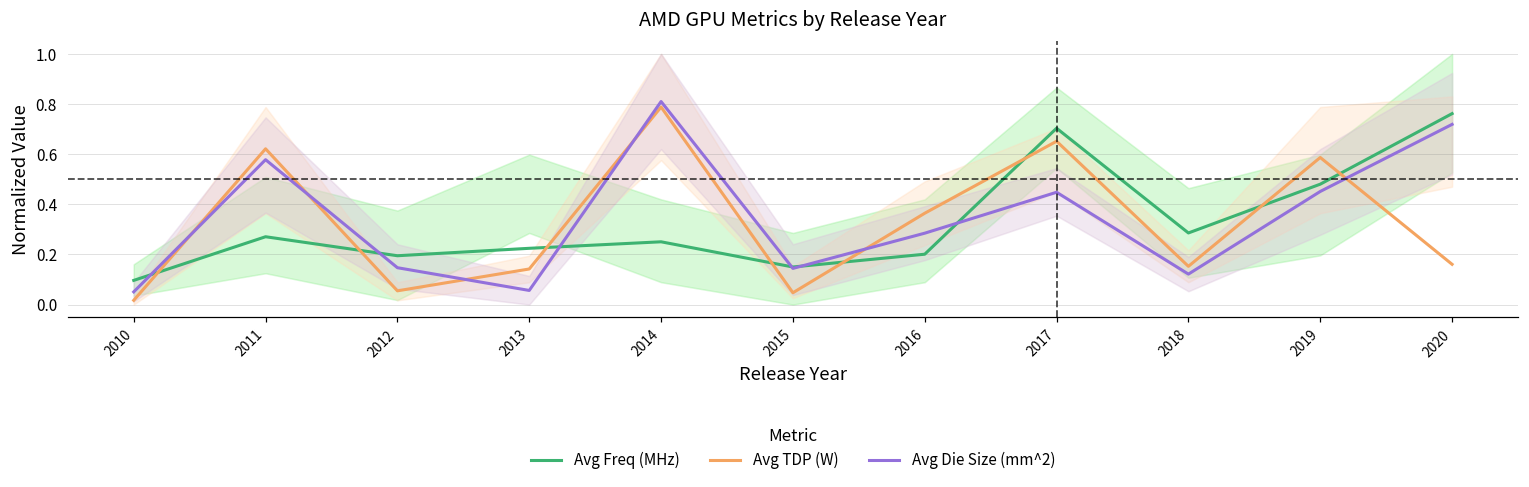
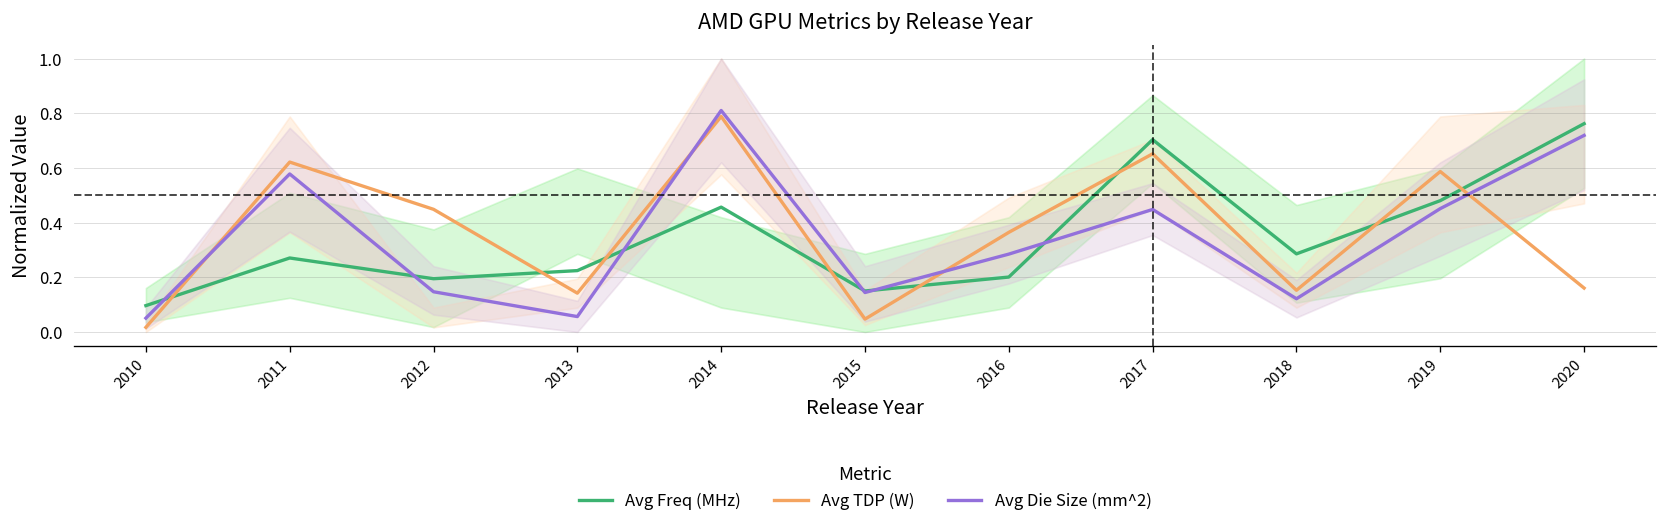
  {
    "Avg Freq (MHz)": {
      "2011": 0.27,
      "2012": 0.19,
      "2013": 0.22,
-     "2014": 0.25,
+     "2014": 0.46,
      "2016": 0.20,
      "2018": 0.29,
      "2019": 0.48,
      "2020": 0.76
    },
    "Avg TDP (W)": {
      "2010": 0.02,
      "2011": 0.62,
-     "2012": 0.05,
+     "2012": 0.45,
      "2013": 0.14,
      "2014": 0.79,
      "2015": 0.05,
      "2016": 0.36,
      "2017": 0.65,
      "2018": 0.15,
      "2019": 0.59,
      "2020": 0.16
    },
    "Avg Die Size (mm^2)": {
      "2010": 0.05,
      "2011": 0.58,
      "2012": 0.15,
      "2013": 0.06,
      "2014": 0.81,
      "2016": 0.28,
      "2017": 0.45,
      "2018": 0.12,
      "2019": 0.45,
      "2020": 0.72
    }
  }
